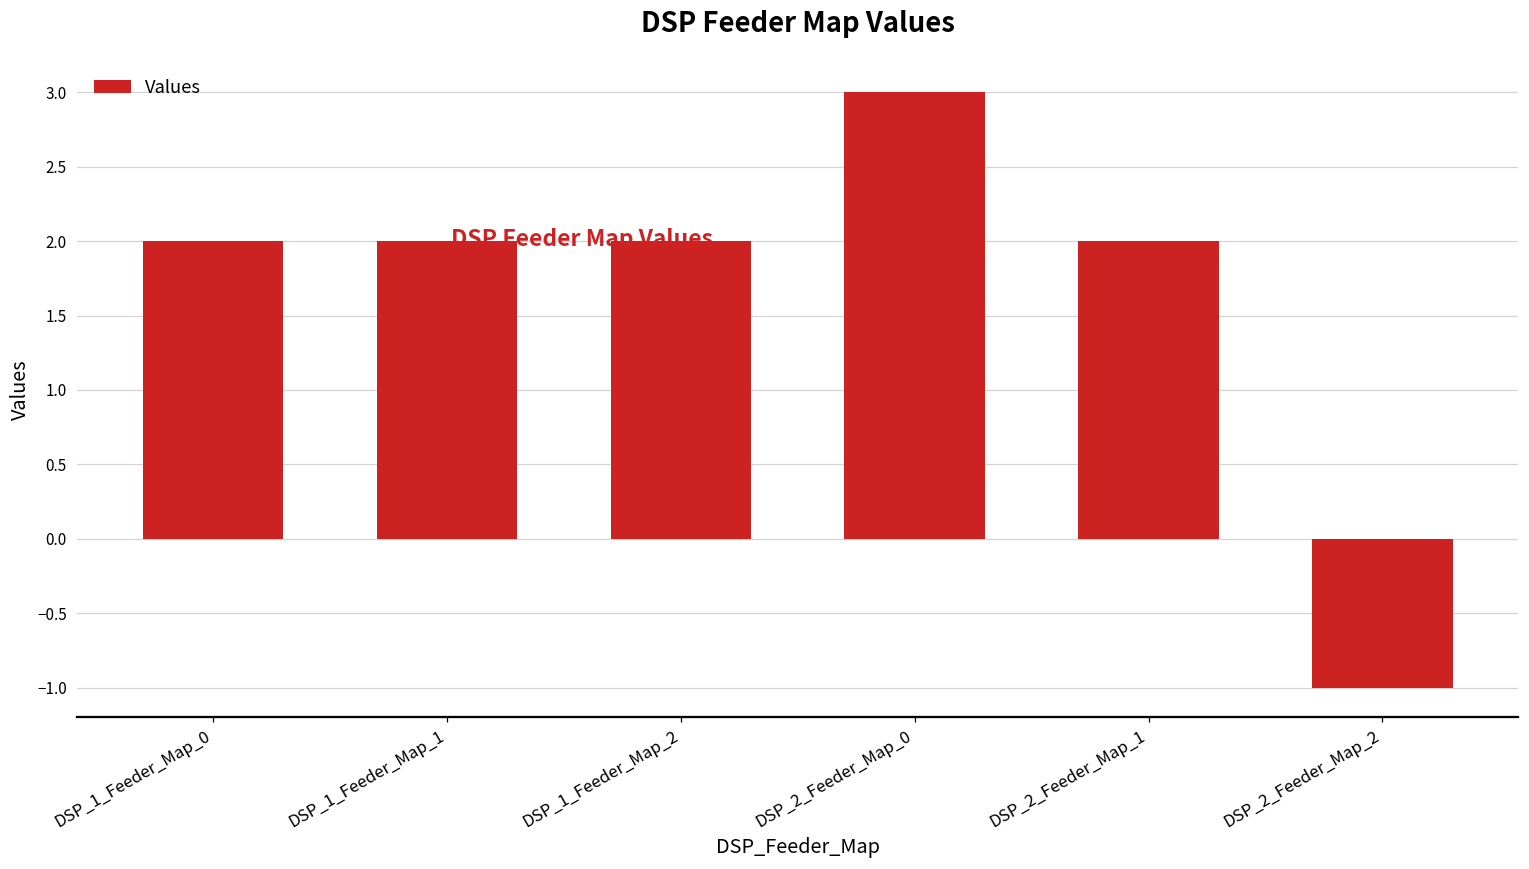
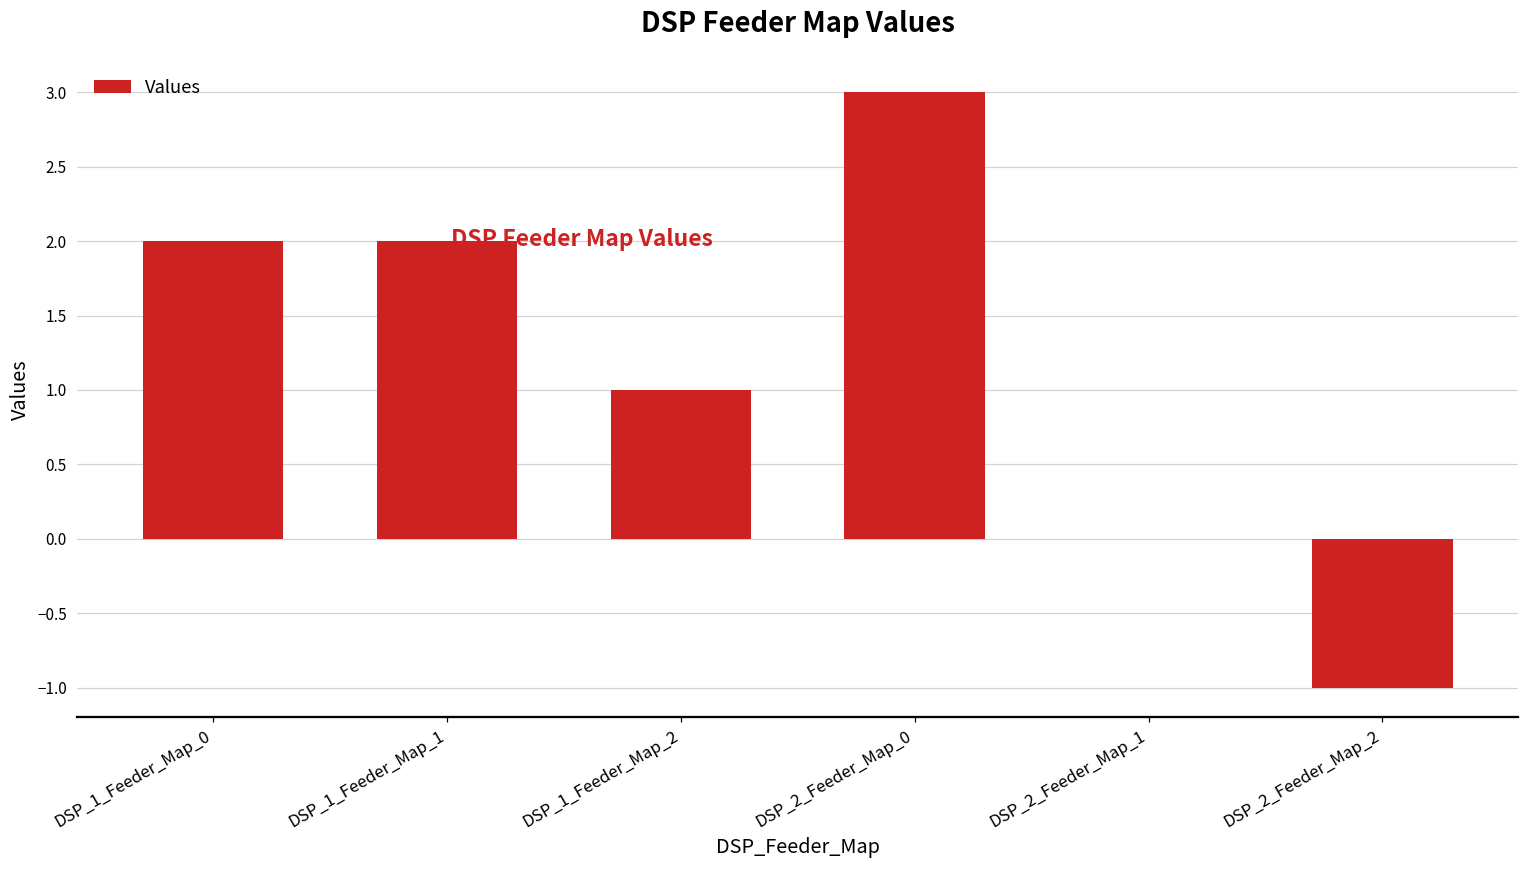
  {
    "DSP_1_Feeder_Map_0": 2,
    "DSP_1_Feeder_Map_1": 2,
-   "DSP_1_Feeder_Map_2": 2,
+   "DSP_1_Feeder_Map_2": 1,
    "DSP_2_Feeder_Map_0": 3,
-   "DSP_2_Feeder_Map_1": 2,
+   "DSP_2_Feeder_Map_1": 0,
    "DSP_2_Feeder_Map_2": -1
  }
